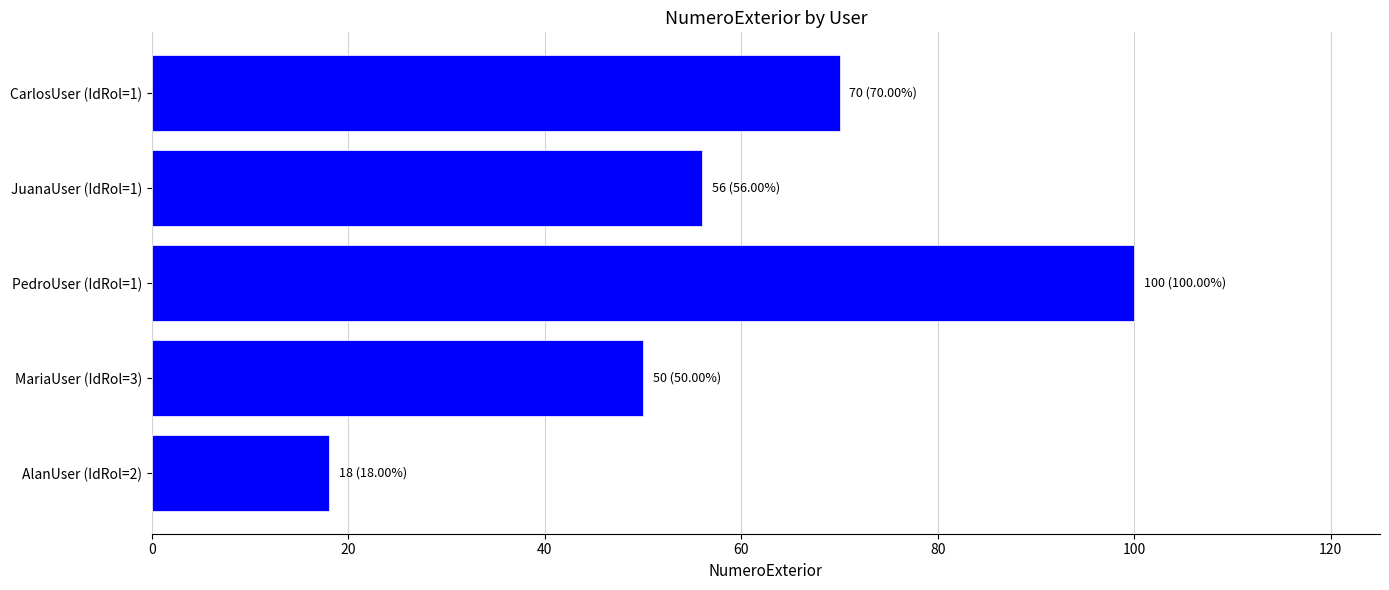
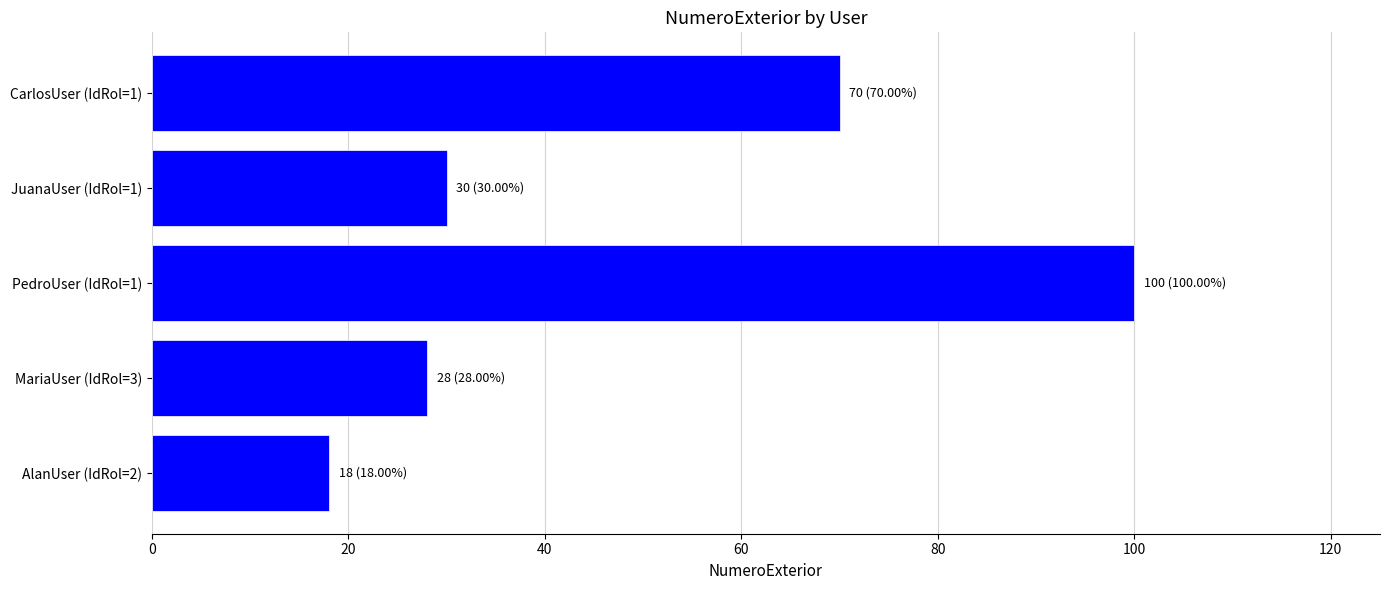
  {
    "CarlosUser (IdRol=1)": "70",
-   "JuanaUser (IdRol=1)": "56 (56.00%)",
+   "JuanaUser (IdRol=1)": "30 (30.00%)",
    "PedroUser (IdRol=1)": "100",
-   "MariaUser (IdRol=3)": "50 (50.00%)",
+   "MariaUser (IdRol=3)": "28 (28.00%)",
    "AlanUser (IdRol=2)": "18"
  }
